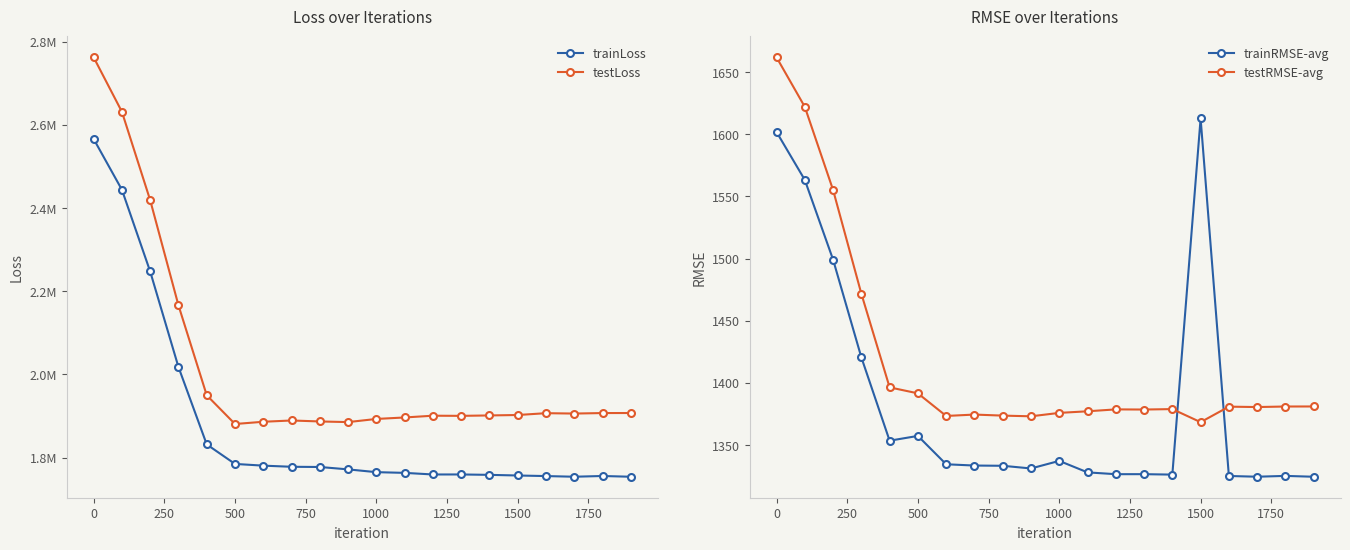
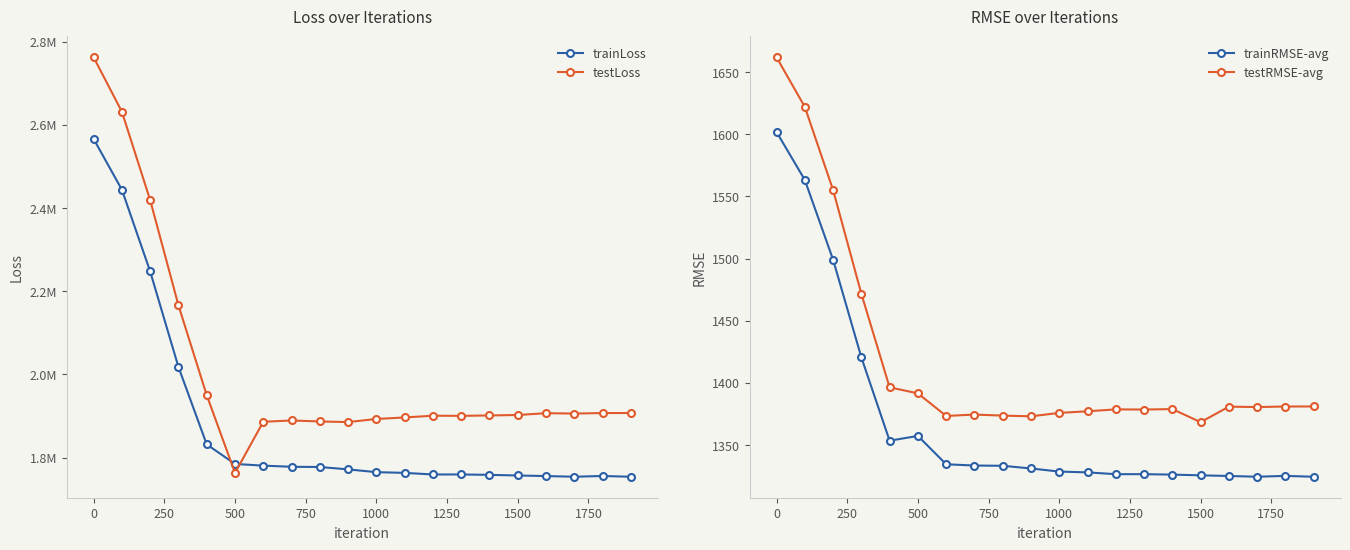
  {
    "Loss over Iterations": {
      "trainLoss": {
        "0": 2570000,
        "500": 1780000,
        "1000": 1770000,
        "1500": 1760000
      },
      "testLoss": {
        "0": 2760000,
-       "500": 1880000,
+       "500": 1760000,
        "1000": 1890000,
        "1500": 1900000
      }
    },
    "RMSE over Iterations": {
      "trainRMSE-avg": {
        "0": 1602,
        "500": 1357,
-       "1000": 1337,
-       "1500": 1613
+       "1000": 1329,
+       "1500": 1326
      },
      "testRMSE-avg": {
        "0": 1662,
        "500": 1392,
        "1000": 1376,
        "1500": 1368
      }
    }
  }
